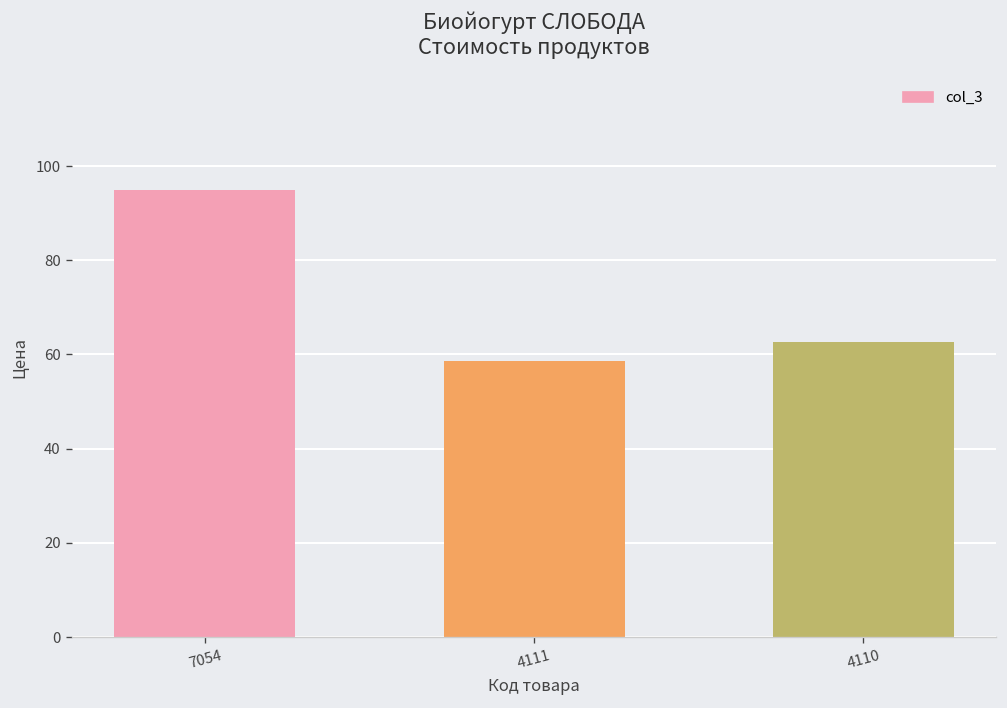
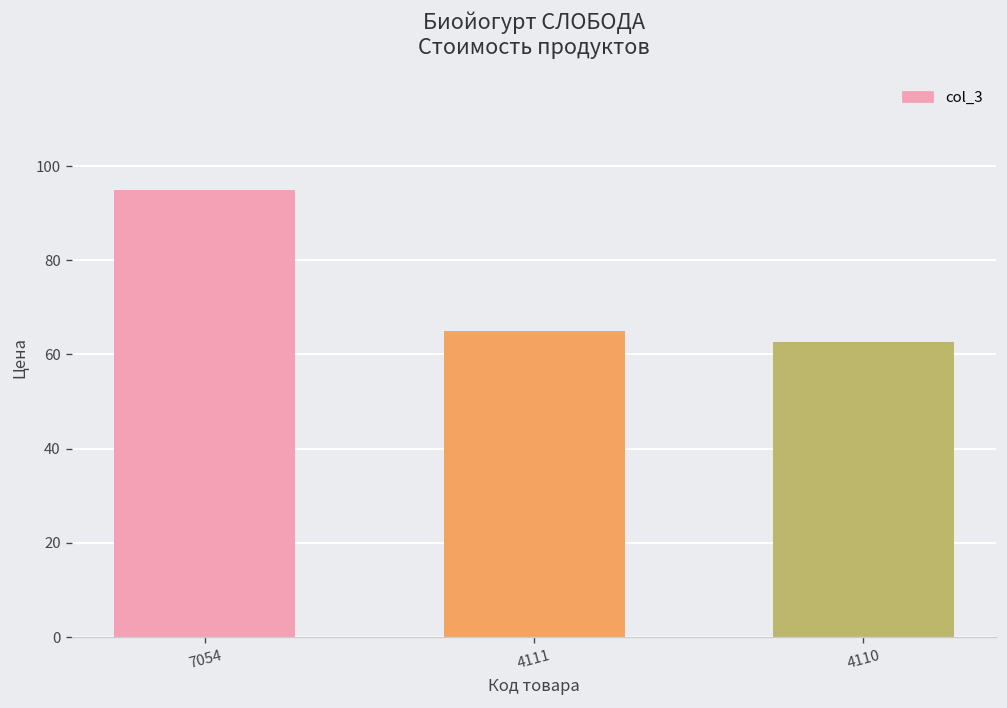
  {
    "7054": 95,
-   "4111": 59,
+   "4111": 65,
    "4110": 63
  }
